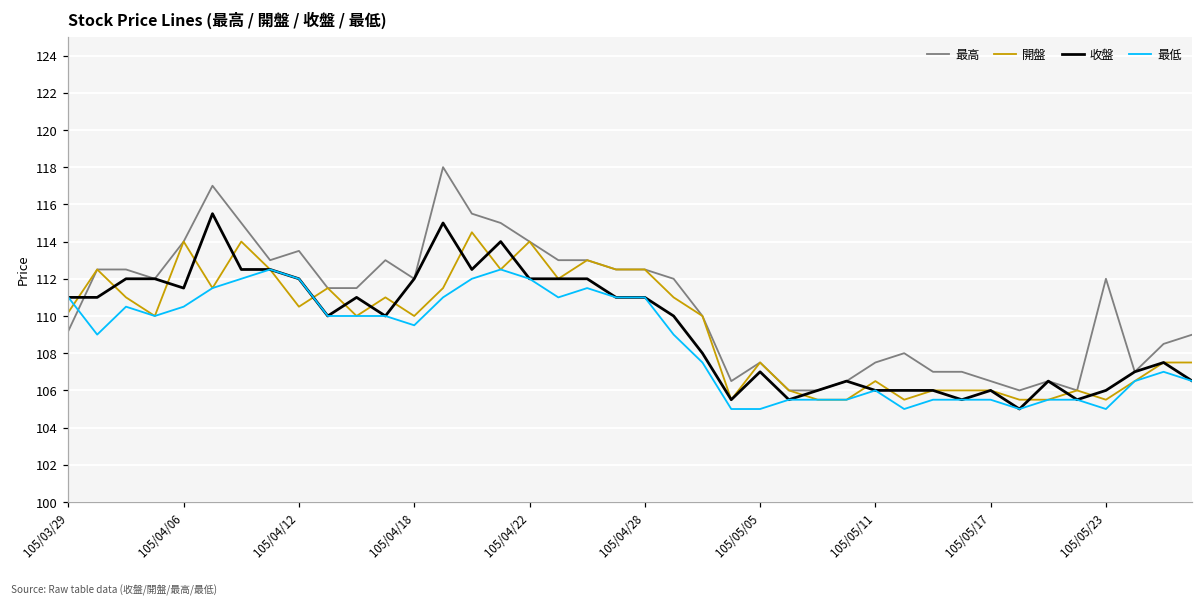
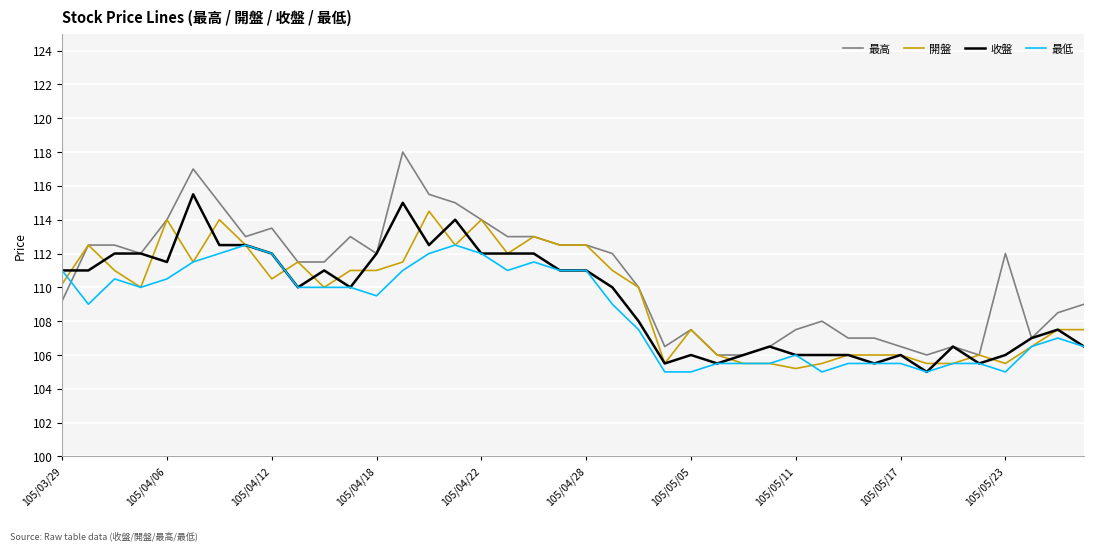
  {
    "最高": {
      "105/03/29": 109.2,
      "105/04/12": 113.5,
      "105/05/11": 107.5,
      "105/05/17": 106.5,
      "105/05/23": 112.0
    },
    "開盤": {
      "105/03/29": 110.2,
      "105/04/12": 110.5,
-     "105/04/18": 110,
-     "105/05/11": 106.5,
+     "105/04/18": 111,
+     "105/05/11": 105.2,
      "105/05/23": 105.5
    },
    "收盤": {
      "105/04/06": 111.5,
-     "105/05/05": 107,
+     "105/05/05": 106,
      "105/05/23": 106
    },
    "最低": {
      "105/04/06": 110.5,
      "105/04/18": 109.5,
      "105/05/05": 105.0,
      "105/05/17": 105.5,
      "105/05/23": 105.0
    }
  }
